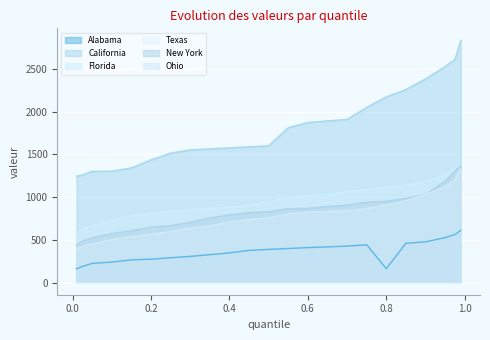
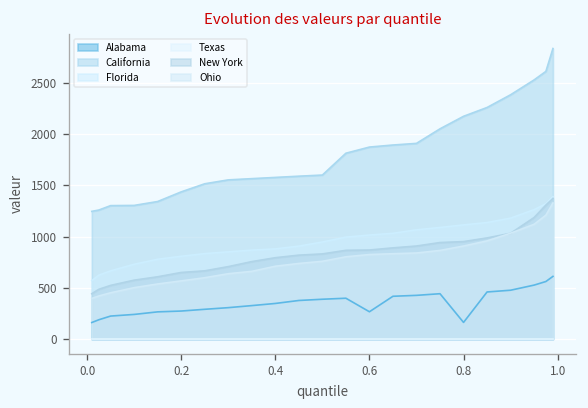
  {
    "Alabama": {
      "0.2": 300,
      "0.4": 300,
-     "0.6": 400,
+     "0.6": 300,
      "0.8": 200
    }
  }
